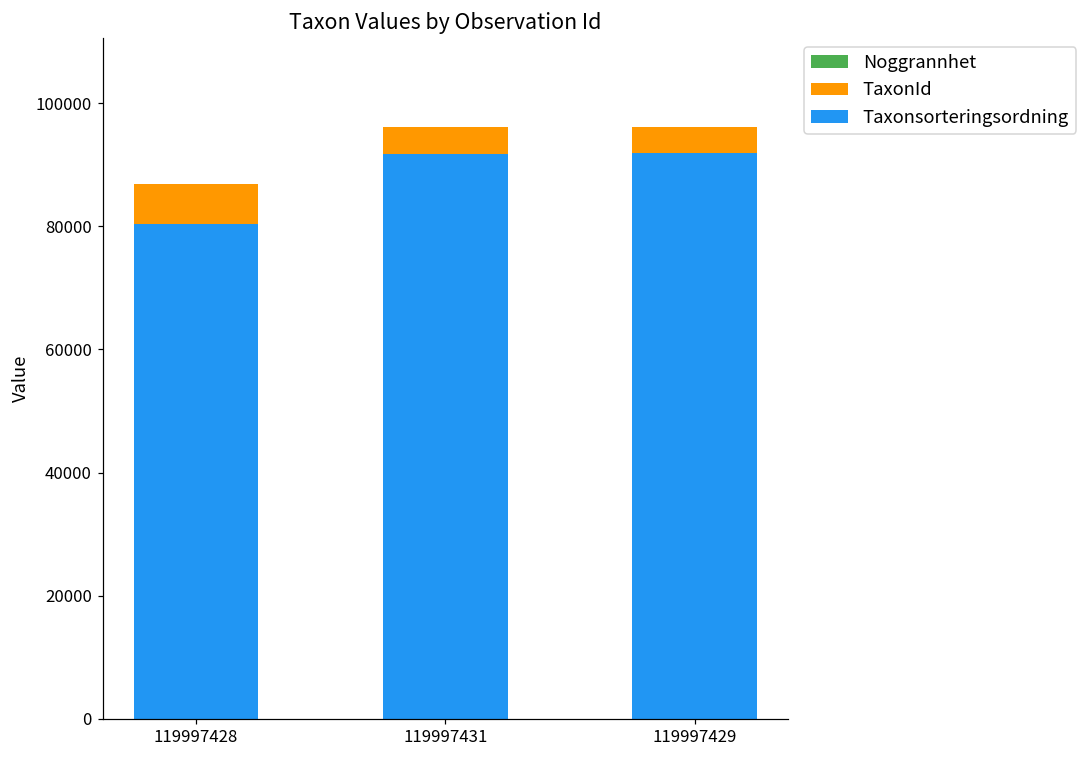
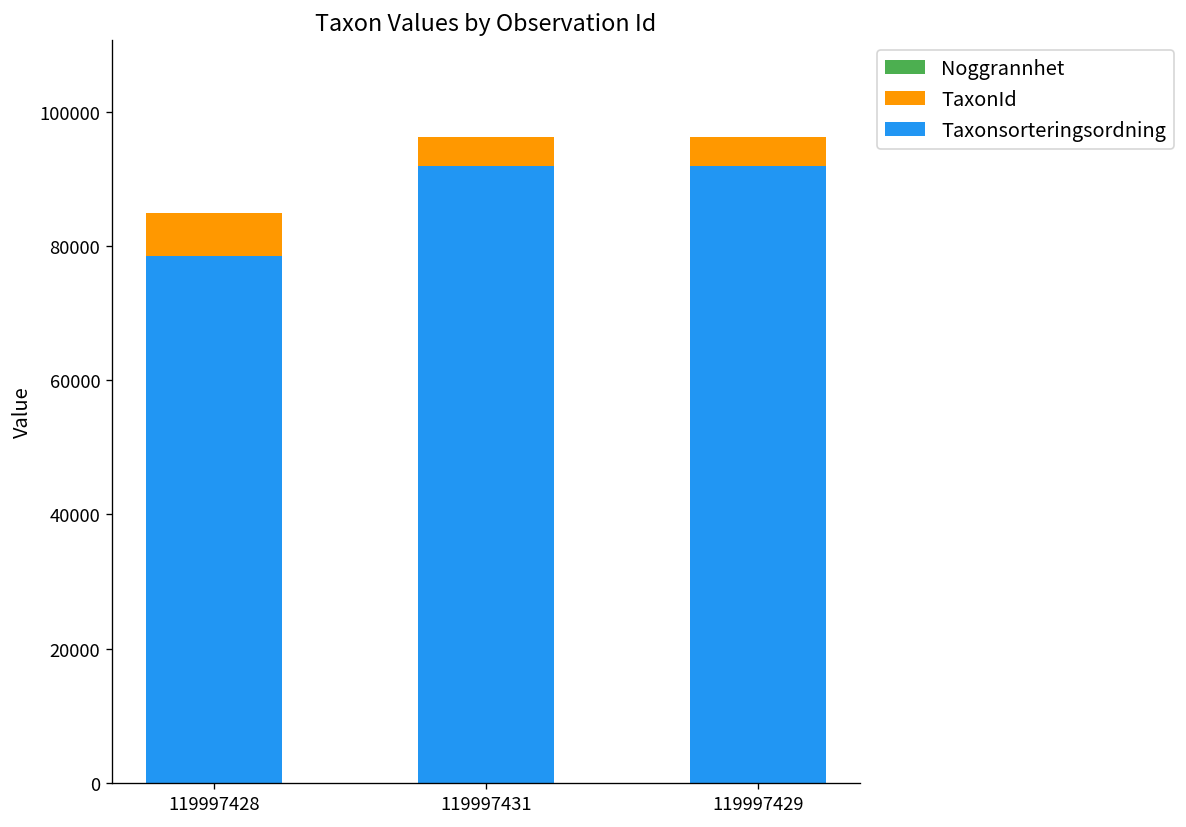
  {
    "Taxonsorteringsordning": {
-     "119997428": 80000,
+     "119997428": 79000,
      "119997431": 92000,
      "119997429": 92000
    },
    "Noggrannhet": {
      "119997428": 6000,
      "119997431": 4000,
      "119997429": 4000
    }
  }
